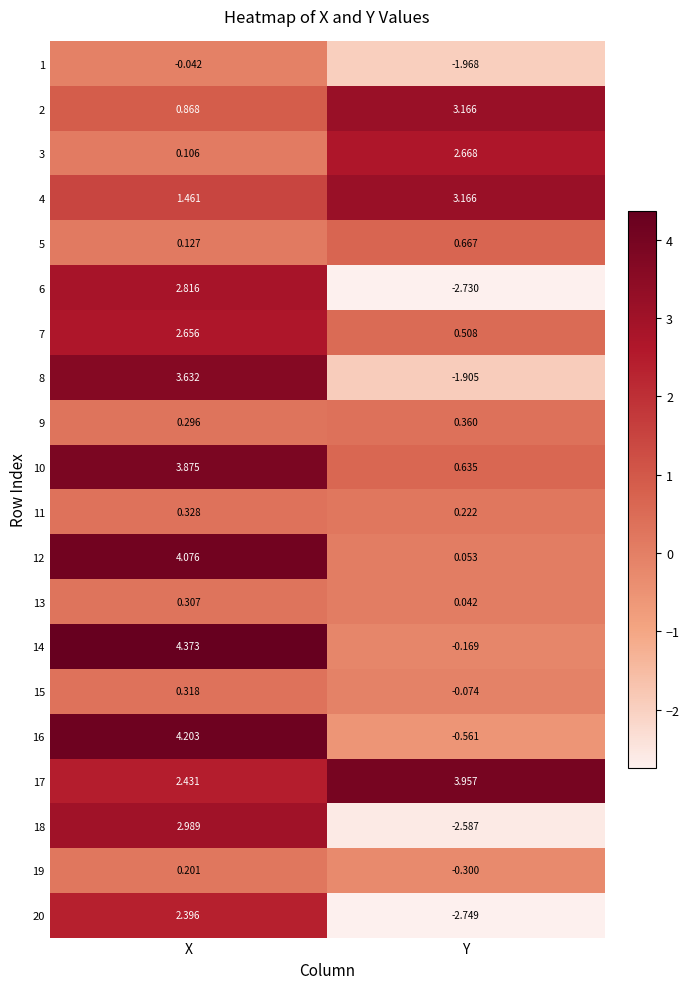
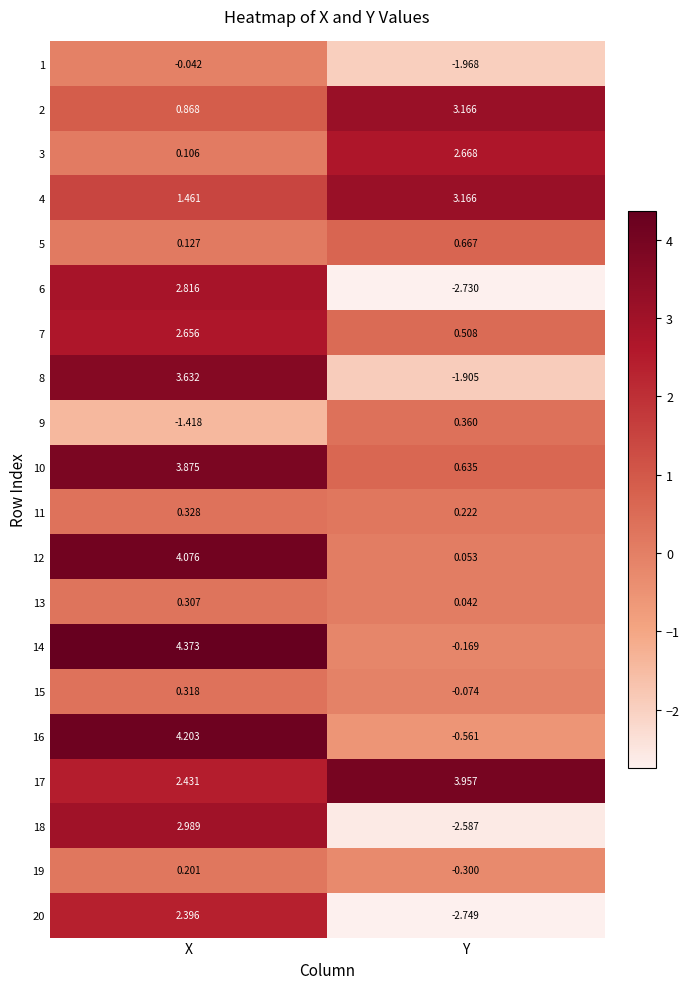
  {
    "1": {
      "X": -0.042,
      "Y": -1.968
    },
    "2": {
      "X": 0.868,
      "Y": 3.166
    },
    "3": {
      "X": 0.106,
      "Y": 2.668
    },
    "4": {
      "X": 1.461,
      "Y": 3.166
    },
    "5": {
      "X": 0.127,
      "Y": 0.667
    },
    "6": {
      "X": 2.816,
      "Y": -2.730
    },
    "7": {
      "X": 2.656,
      "Y": 0.508
    },
    "8": {
      "X": 3.632,
      "Y": -1.905
    },
    "9": {
-     "X": 0.296,
+     "X": -1.418,
      "Y": 0.360
    },
    "10": {
      "X": 3.875,
      "Y": 0.635
    },
    "11": {
      "X": 0.328,
      "Y": 0.222
    },
    "12": {
      "X": 4.076,
      "Y": 0.053
    },
    "13": {
      "X": 0.307,
      "Y": 0.042
    },
    "14": {
      "X": 4.373,
      "Y": -0.169
    },
    "15": {
      "X": 0.318,
      "Y": -0.074
    },
    "16": {
      "X": 4.203,
      "Y": -0.561
    },
    "17": {
      "X": 2.431,
      "Y": 3.957
    },
    "18": {
      "X": 2.989,
      "Y": -2.587
    },
    "19": {
      "X": 0.201,
      "Y": -0.300
    },
    "20": {
      "X": 2.396,
      "Y": -2.749
    }
  }
